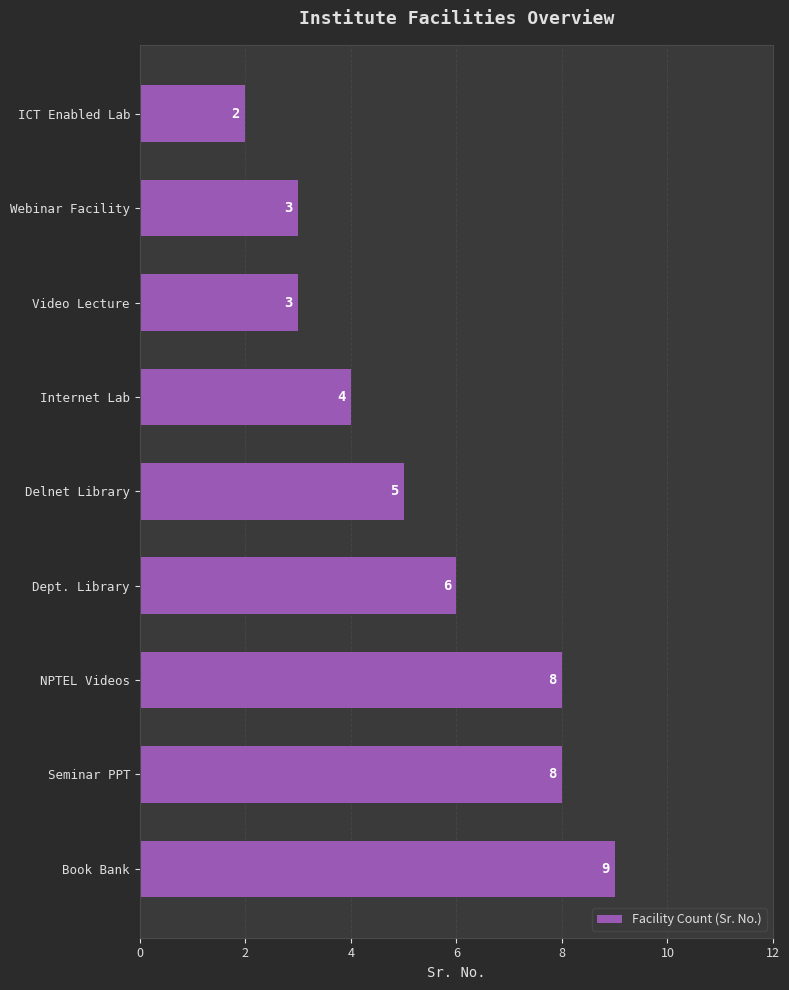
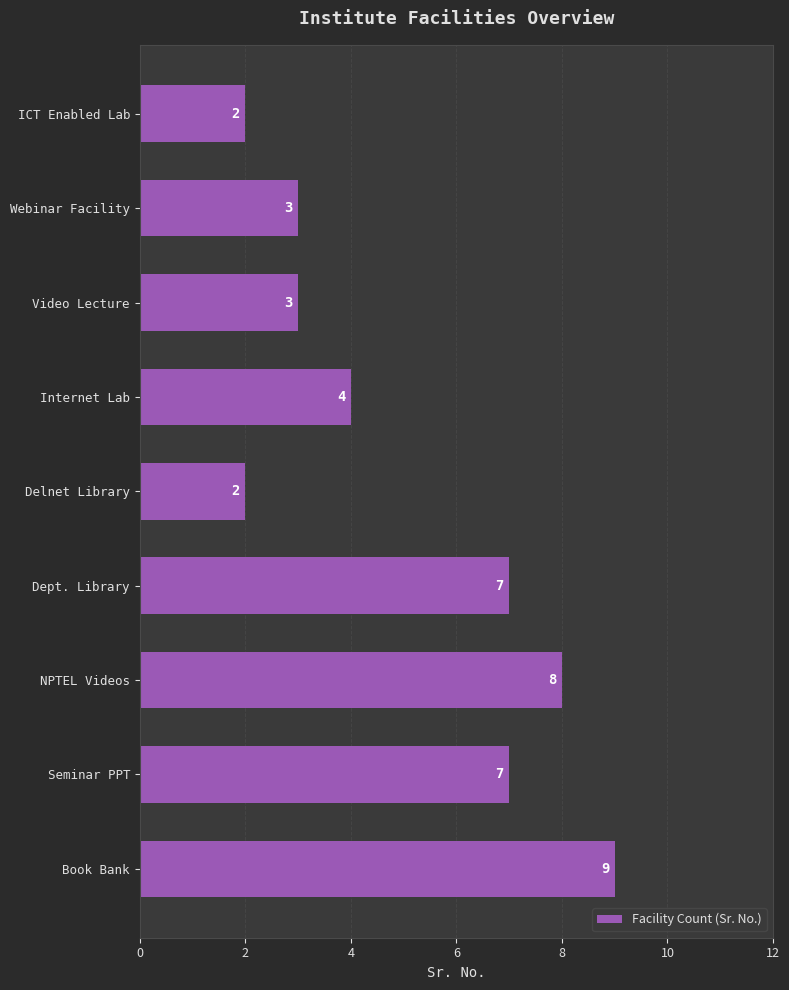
  {
    "ICT Enabled Lab": 2,
    "Webinar Facility": 3,
    "Video Lecture": 3,
    "Internet Lab": 4,
-   "Delnet Library": 5,
-   "Dept. Library": 6,
+   "Delnet Library": 2,
+   "Dept. Library": 7,
    "NPTEL Videos": 8,
-   "Seminar PPT": 8,
+   "Seminar PPT": 7,
    "Book Bank": 9
  }
